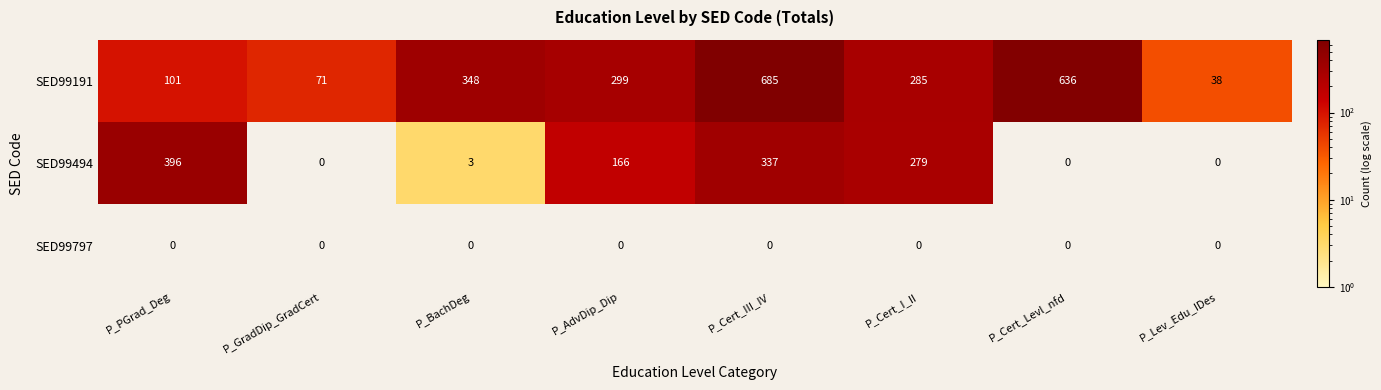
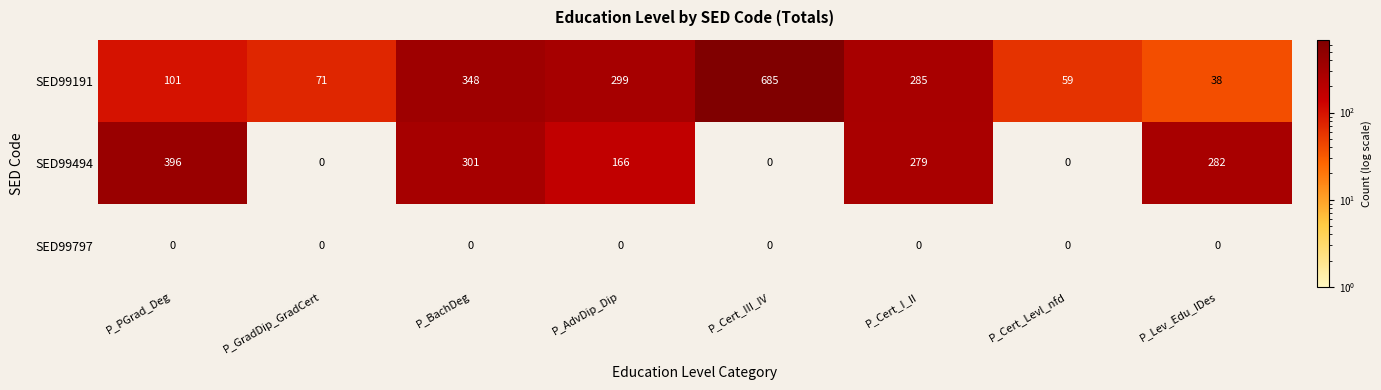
  {
    "SED99191": {
      "P_PGrad_Deg": 101,
      "P_GradDip_GradCert": 71,
      "P_BachDeg": 348,
      "P_AdvDip_Dip": 299,
      "P_Cert_III_IV": 685,
      "P_Cert_I_II": 285,
-     "P_Cert_Levl_nfd": 636,
+     "P_Cert_Levl_nfd": 59,
      "P_Lev_Edu_IDes": 38
    },
    "SED99494": {
      "P_PGrad_Deg": 396,
      "P_GradDip_GradCert": 0,
-     "P_BachDeg": 3,
+     "P_BachDeg": 301,
      "P_AdvDip_Dip": 166,
-     "P_Cert_III_IV": 337,
+     "P_Cert_III_IV": 0,
      "P_Cert_I_II": 279,
      "P_Cert_Levl_nfd": 0,
-     "P_Lev_Edu_IDes": 0
+     "P_Lev_Edu_IDes": 282
    },
    "SED99797": {
      "P_PGrad_Deg": 0,
      "P_GradDip_GradCert": 0,
      "P_BachDeg": 0,
      "P_AdvDip_Dip": 0,
      "P_Cert_III_IV": 0,
      "P_Cert_I_II": 0,
      "P_Cert_Levl_nfd": 0,
      "P_Lev_Edu_IDes": 0
    }
  }
